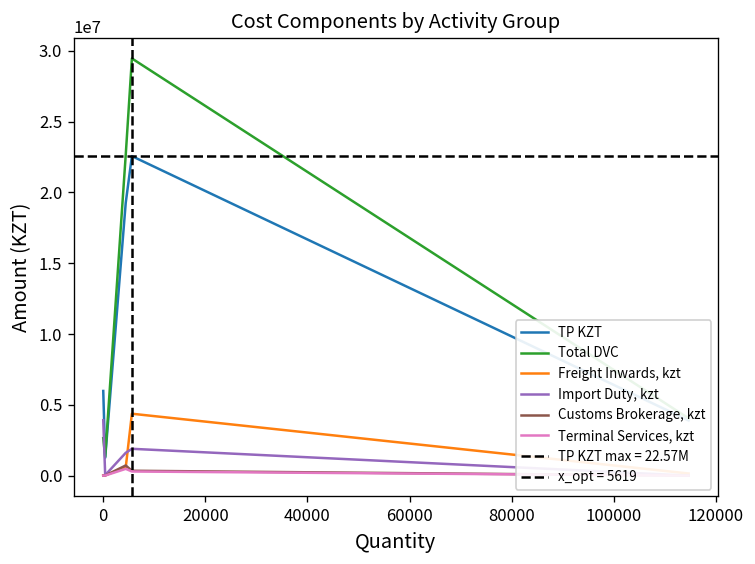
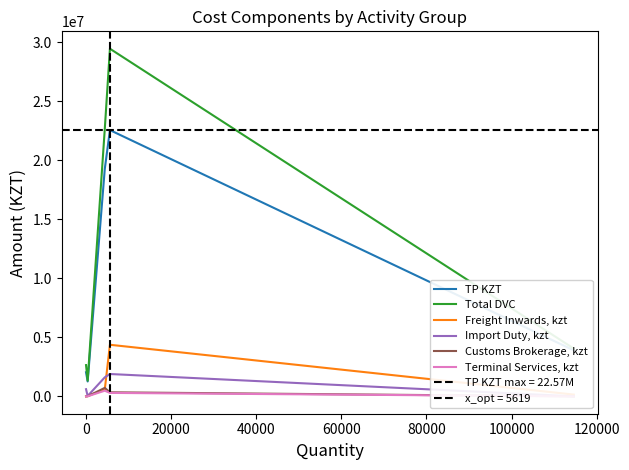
  {
    "TP KZT": {
-     "0": 6000000
+     "0": 2000000
    },
    "Total DVC": {
      "0": 2600000
    },
    "Import Duty, kzt": {
-     "0": 3900000
+     "0": 600000
    }
  }
